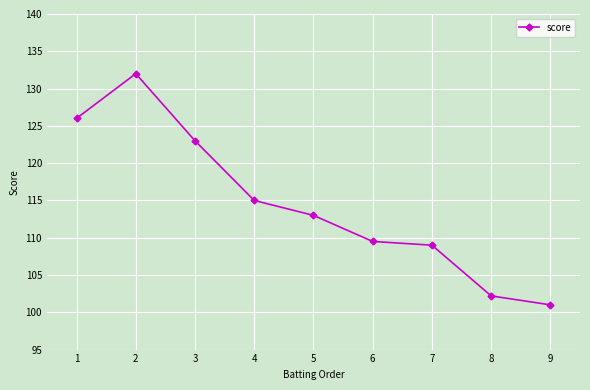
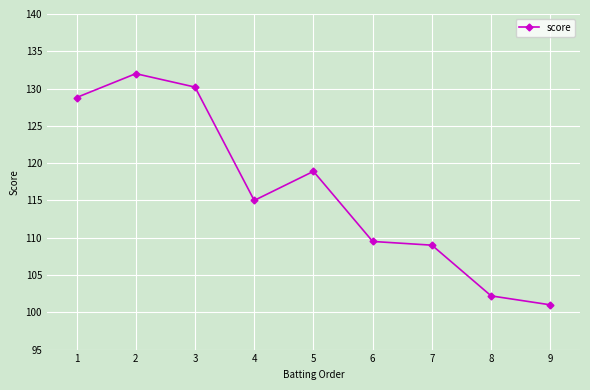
  {
-   "1": 126,
+   "1": 129,
    "2": 132,
-   "3": 123,
+   "3": 130,
    "4": 115,
-   "5": 113,
+   "5": 119,
    "6": 110,
    "7": 109,
    "8": 102,
    "9": 101
  }
